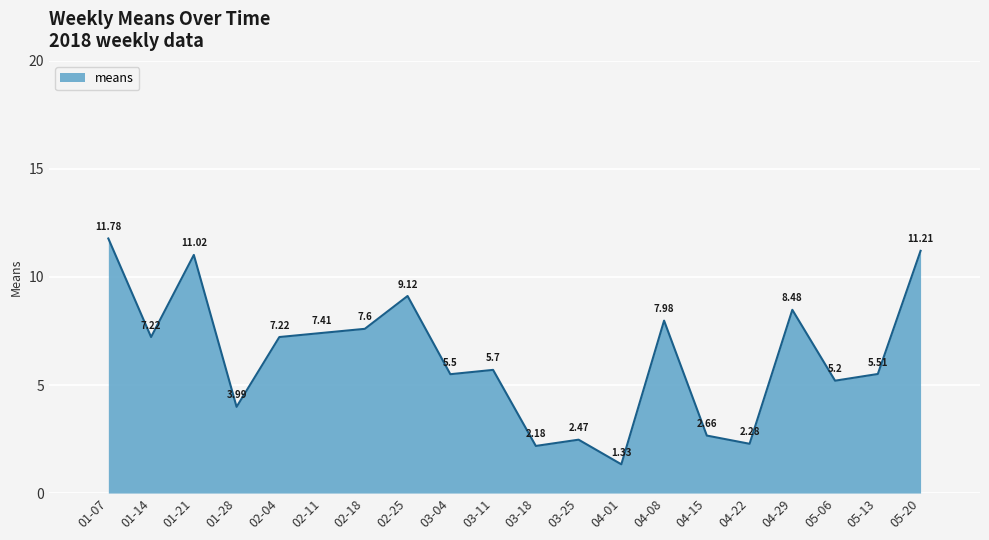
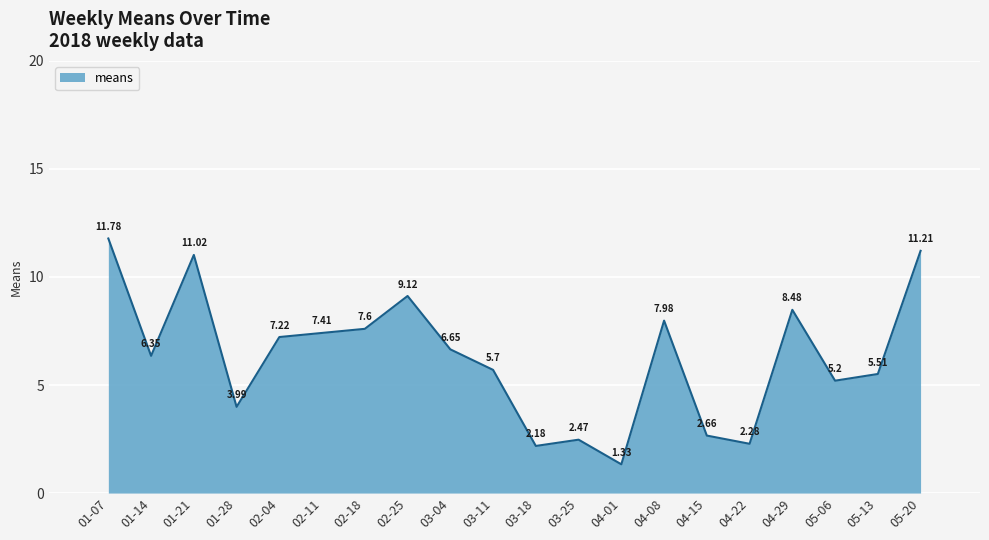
  {
    "01-07": 11.78,
-   "01-14": 7.22,
+   "01-14": 6.35,
    "01-21": 11.02,
    "01-28": 3.99,
    "02-04": 7.22,
    "02-11": 7.41,
    "02-18": 7.6,
    "02-25": 9.12,
-   "03-04": 5.5,
+   "03-04": 6.65,
    "03-11": 5.7,
    "03-18": 2.18,
    "03-25": 2.47,
    "04-01": 1.33,
    "04-08": 7.98,
    "04-15": 2.66,
    "04-22": 2.28,
    "04-29": 8.48,
    "05-06": 5.2,
    "05-13": 5.51,
    "05-20": 11.21
  }
